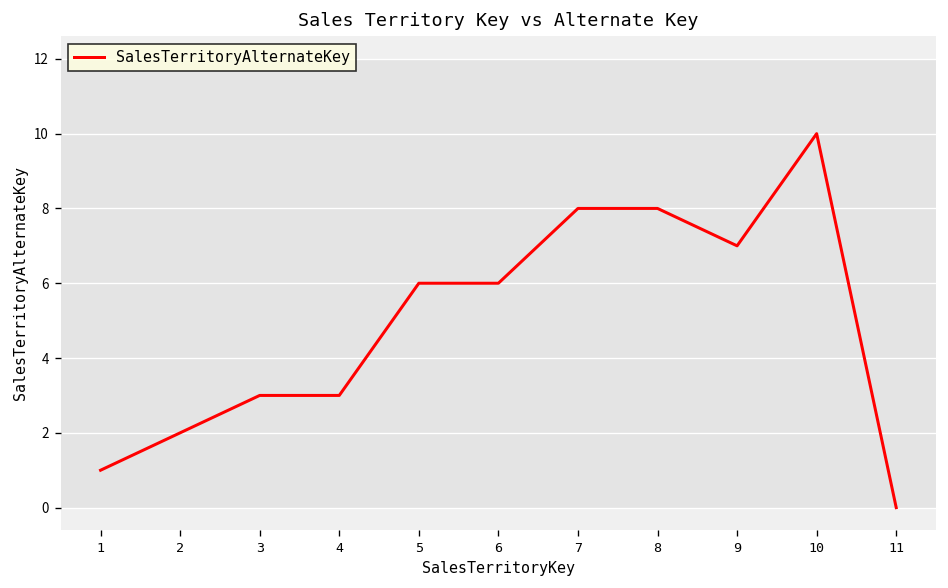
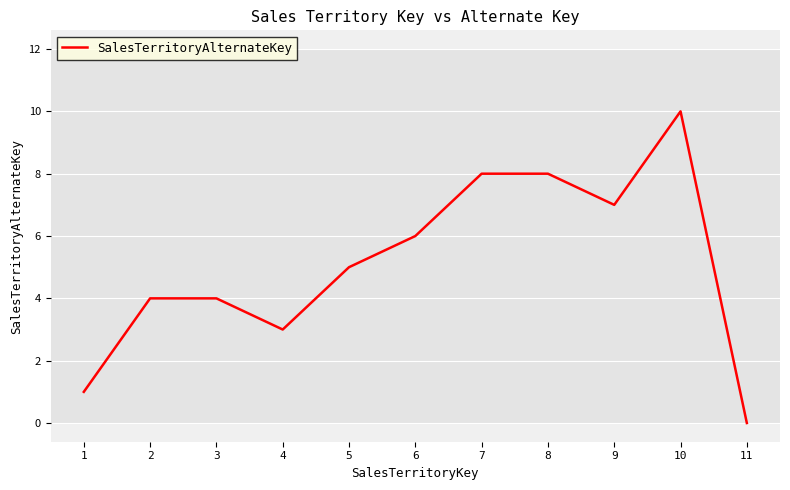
  {
    "1": 1,
-   "2": 2,
-   "3": 3,
+   "2": 4,
+   "3": 4,
    "4": 3,
-   "5": 6,
+   "5": 5,
    "6": 6,
    "7": 8,
    "8": 8,
    "9": 7,
    "10": 10,
    "11": 0
  }
